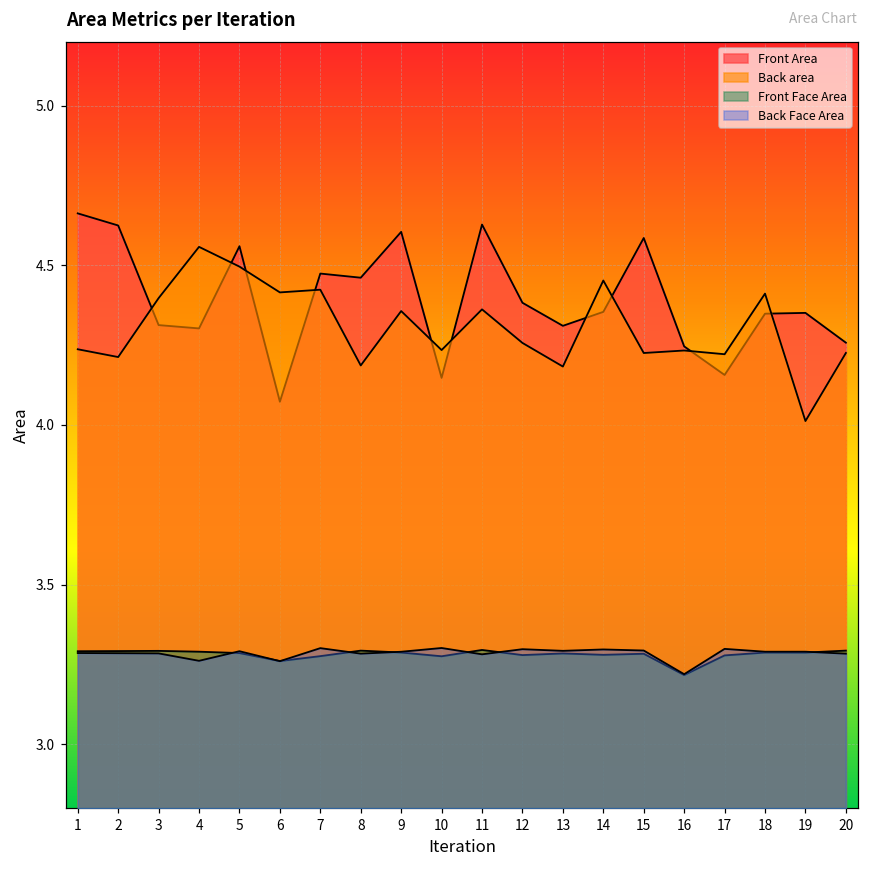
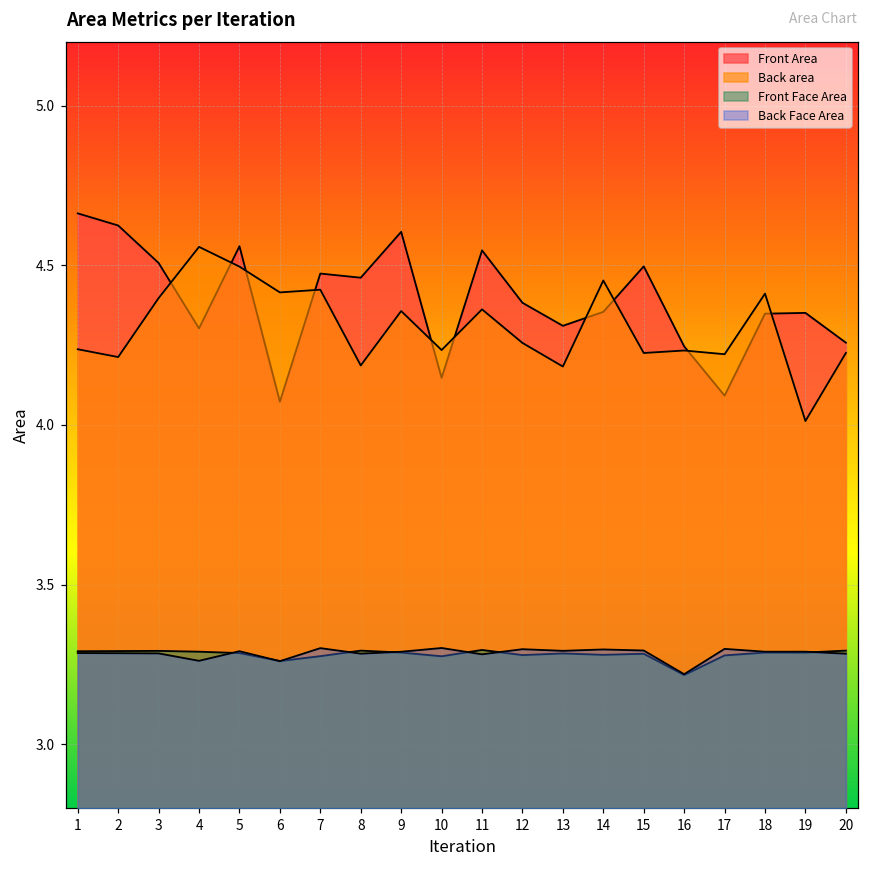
  {
    "Front Area": {
      "1": 4.66,
      "2": 4.62,
-     "3": 4.31,
+     "3": 4.51,
      "4": 4.30,
      "5": 4.56,
      "6": 4.07,
      "7": 4.47,
      "8": 4.46,
      "9": 4.60,
      "10": 4.15,
-     "11": 4.63,
+     "11": 4.55,
      "12": 4.38,
      "13": 4.31,
      "14": 4.35,
-     "15": 4.59,
+     "15": 4.50,
      "16": 4.25,
-     "17": 4.16,
+     "17": 4.09,
      "18": 4.35,
      "19": 4.35,
      "20": 4.26
    },
    "Back area": {
      "1": 4.24,
      "2": 4.21,
      "3": 4.40,
      "4": 4.56,
      "5": 4.50,
      "6": 4.41,
      "7": 4.42,
      "8": 4.19,
      "9": 4.36,
      "10": 4.23,
      "11": 4.36,
      "12": 4.26,
      "13": 4.18,
      "14": 4.45,
      "15": 4.23,
      "16": 4.23,
      "17": 4.22,
      "18": 4.41,
      "19": 4.01,
      "20": 4.23
    },
    "Front Face Area": {
      "4": 3.29,
      "7": 3.28,
      "8": 3.29,
      "10": 3.28,
      "11": 3.30,
      "12": 3.28,
      "14": 3.28,
      "15": 3.28,
      "17": 3.28,
      "20": 3.29
    },
    "Back Face Area": {
      "4": 3.26,
      "7": 3.30,
      "8": 3.28,
      "10": 3.30,
      "11": 3.28,
      "12": 3.30,
      "14": 3.30,
      "15": 3.29,
      "17": 3.30,
      "20": 3.28
    }
  }
